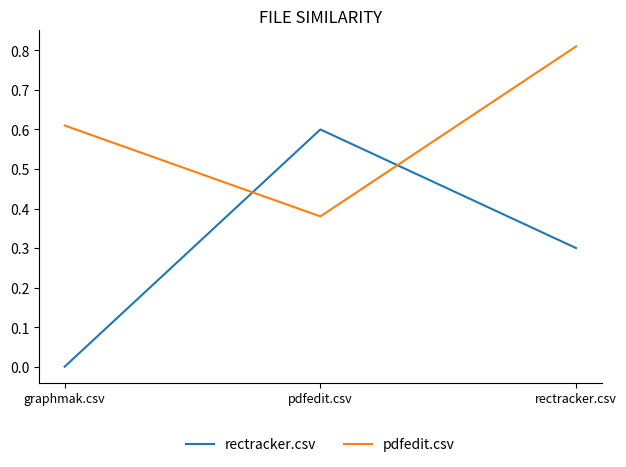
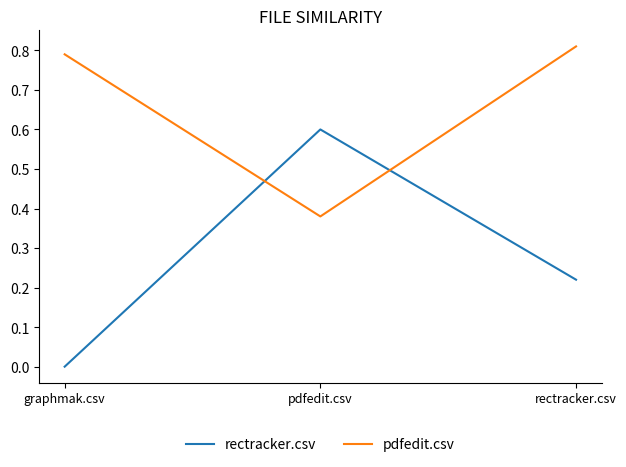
  {
    "rectracker.csv": {
      "graphmak.csv": 0.00,
      "pdfedit.csv": 0.60,
-     "rectracker.csv": 0.30
+     "rectracker.csv": 0.22
    },
    "pdfedit.csv": {
-     "graphmak.csv": 0.61,
+     "graphmak.csv": 0.79,
      "pdfedit.csv": 0.38,
      "rectracker.csv": 0.81
    }
  }
